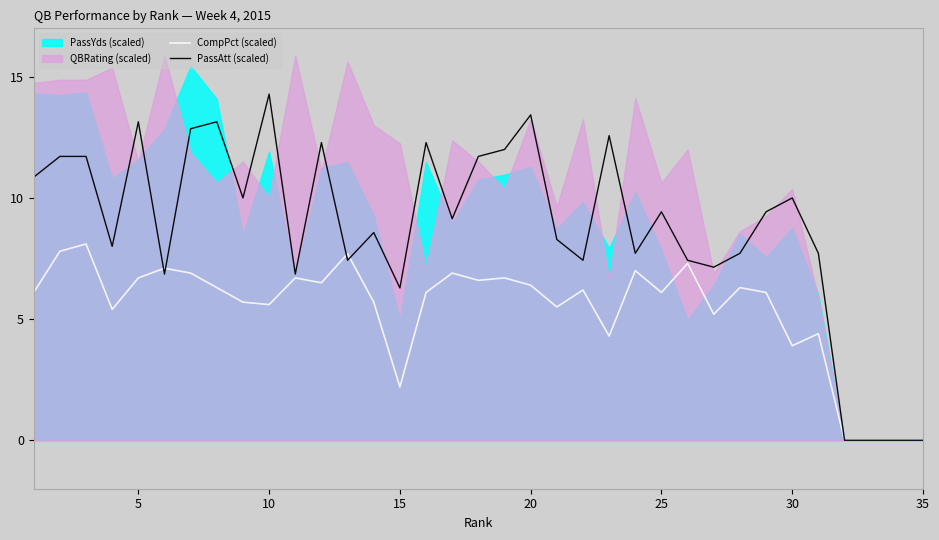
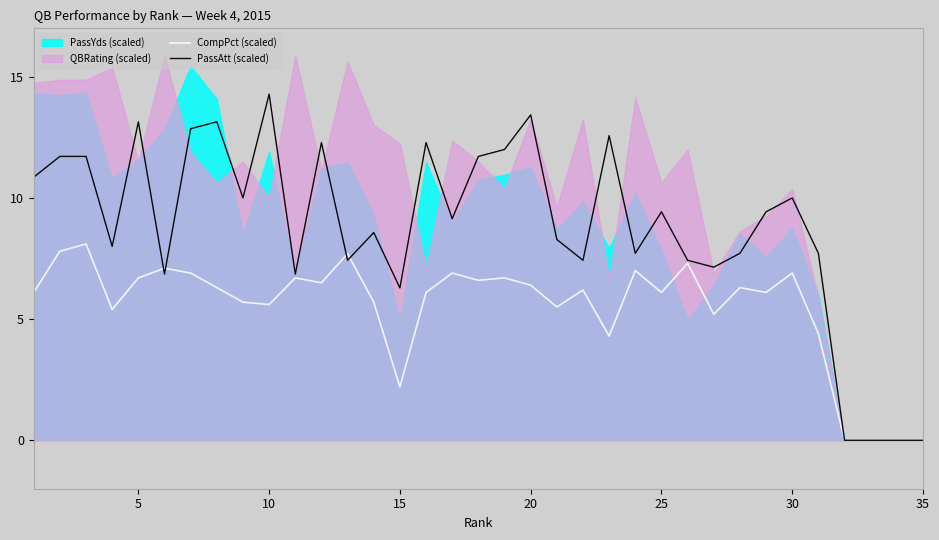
  {
    "CompPct (scaled)": {
      "5": 6.7,
      "10": 5.6,
      "15": 2.2,
      "20": 6.4,
      "25": 6.1,
-     "30": 3.9
+     "30": 6.9
    },
    "PassYds (scaled)": {
      "10": 11.9,
      "15": 5.0,
      "20": 11.3,
      "25": 7.8,
      "30": 8.8
    },
    "PassAtt (scaled)": {
      "5": 13.1,
      "10": 14.3,
      "15": 6.3,
      "20": 13.4,
      "25": 9.4,
      "30": 10.0
    },
    "QBRating (scaled)": {
      "10": 10.0,
      "15": 12.3,
      "20": 13.3,
      "25": 10.6,
      "30": 10.4
    }
  }
